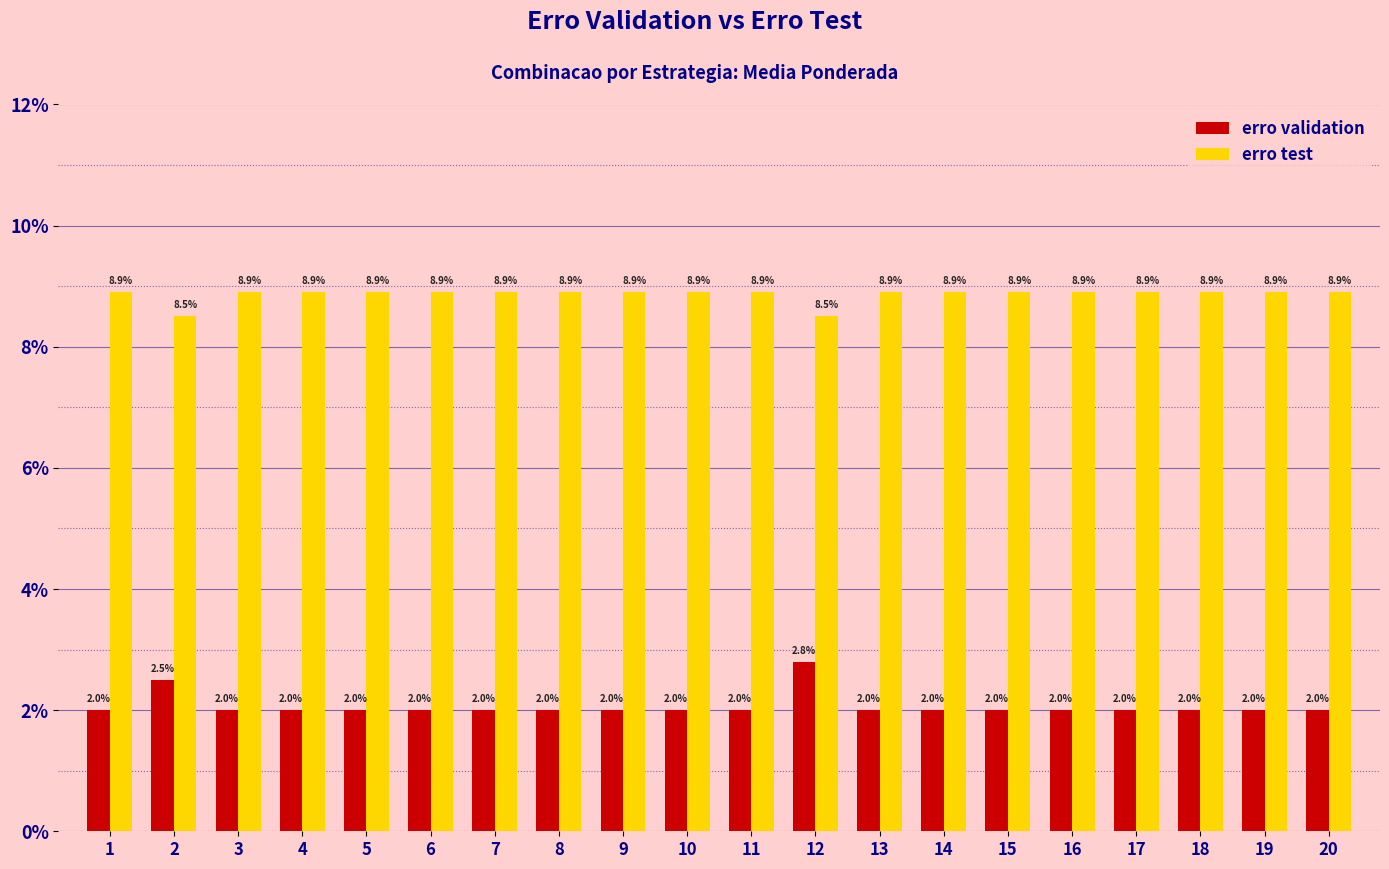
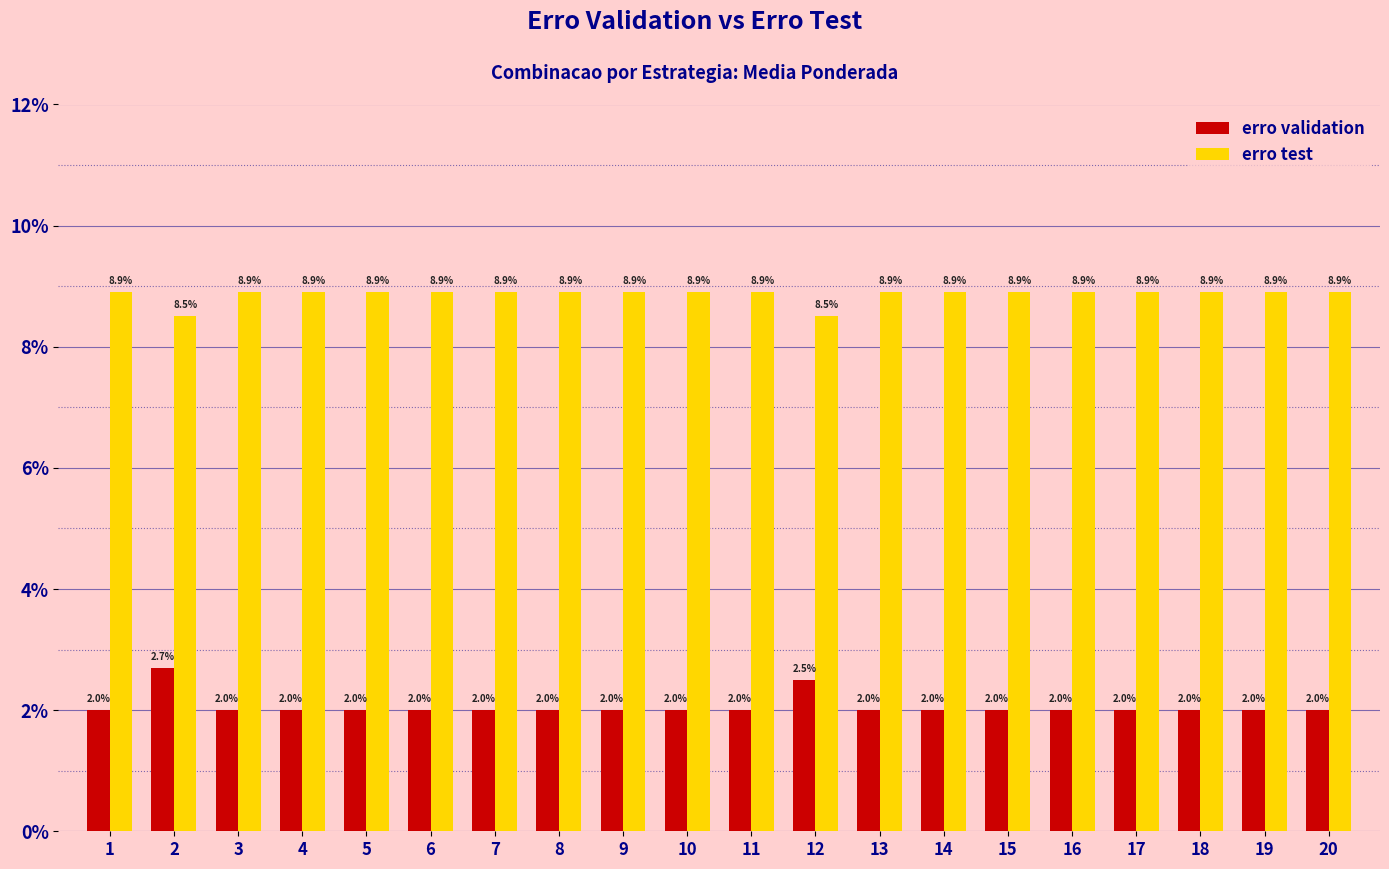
  {
    "erro validation": {
      "1": "2.0%",
-     "2": "2.5%",
+     "2": "2.7%",
      "3": "2.0%",
      "4": "2.0%",
      "5": "2.0%",
      "6": "2.0%",
      "7": "2.0%",
      "8": "2.0%",
      "9": "2.0%",
      "10": "2.0%",
      "11": "2.0%",
-     "12": "2.8%",
+     "12": "2.5%",
      "13": "2.0%",
      "14": "2.0%",
      "15": "2.0%",
      "16": "2.0%",
      "17": "2.0%",
      "18": "2.0%",
      "19": "2.0%",
      "20": "2.0%"
    },
    "erro test": {
      "1": "8.9%",
      "2": "8.5%",
      "3": "8.9%",
      "4": "8.9%",
      "5": "8.9%",
      "6": "8.9%",
      "7": "8.9%",
      "8": "8.9%",
      "9": "8.9%",
      "10": "8.9%",
      "11": "8.9%",
      "12": "8.5%",
      "13": "8.9%",
      "14": "8.9%",
      "15": "8.9%",
      "16": "8.9%",
      "17": "8.9%",
      "18": "8.9%",
      "19": "8.9%",
      "20": "8.9%"
    }
  }
